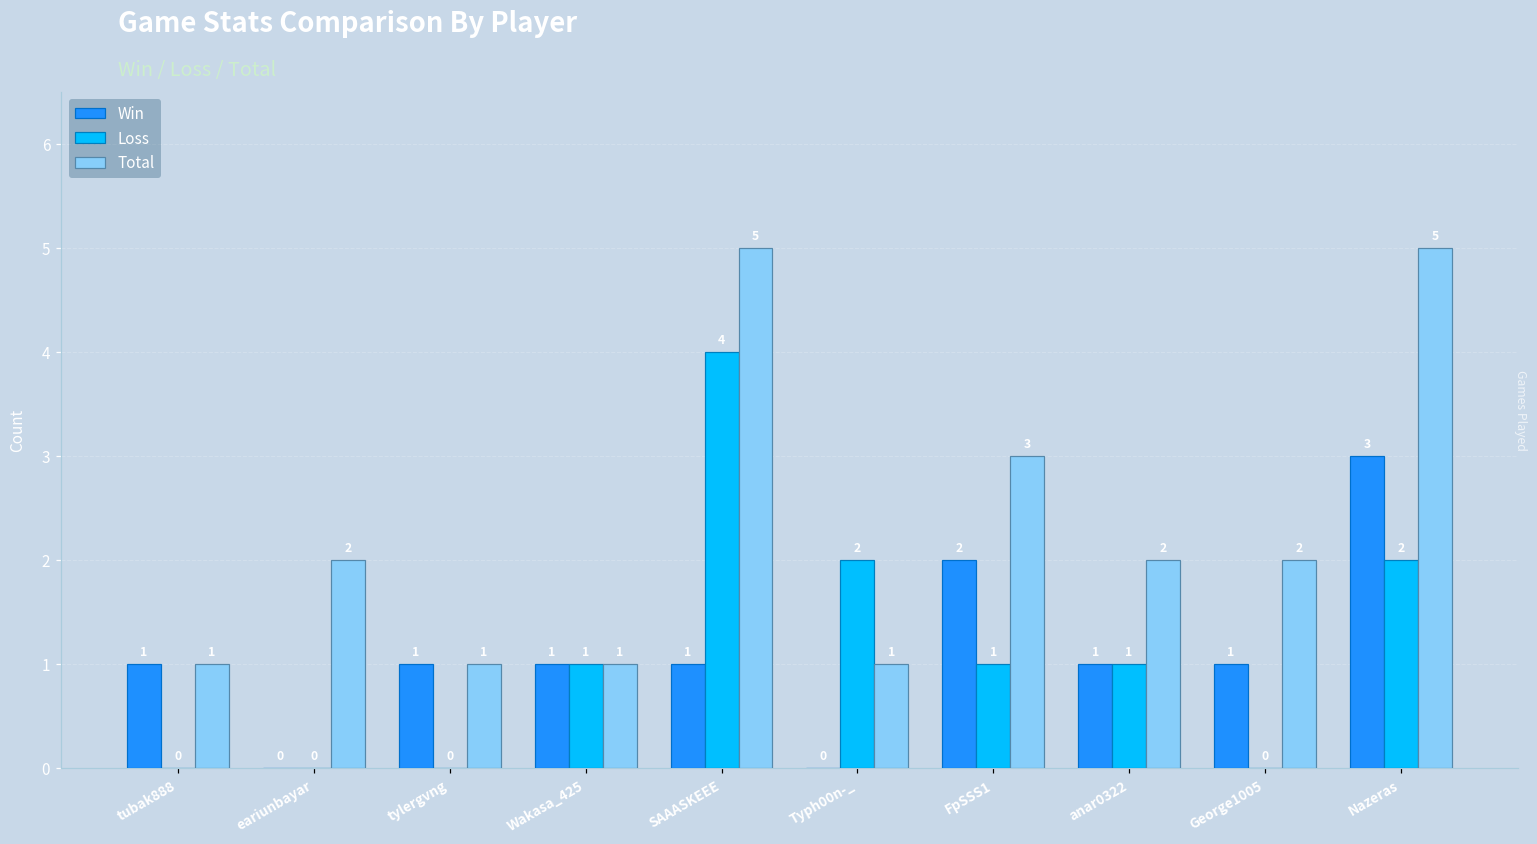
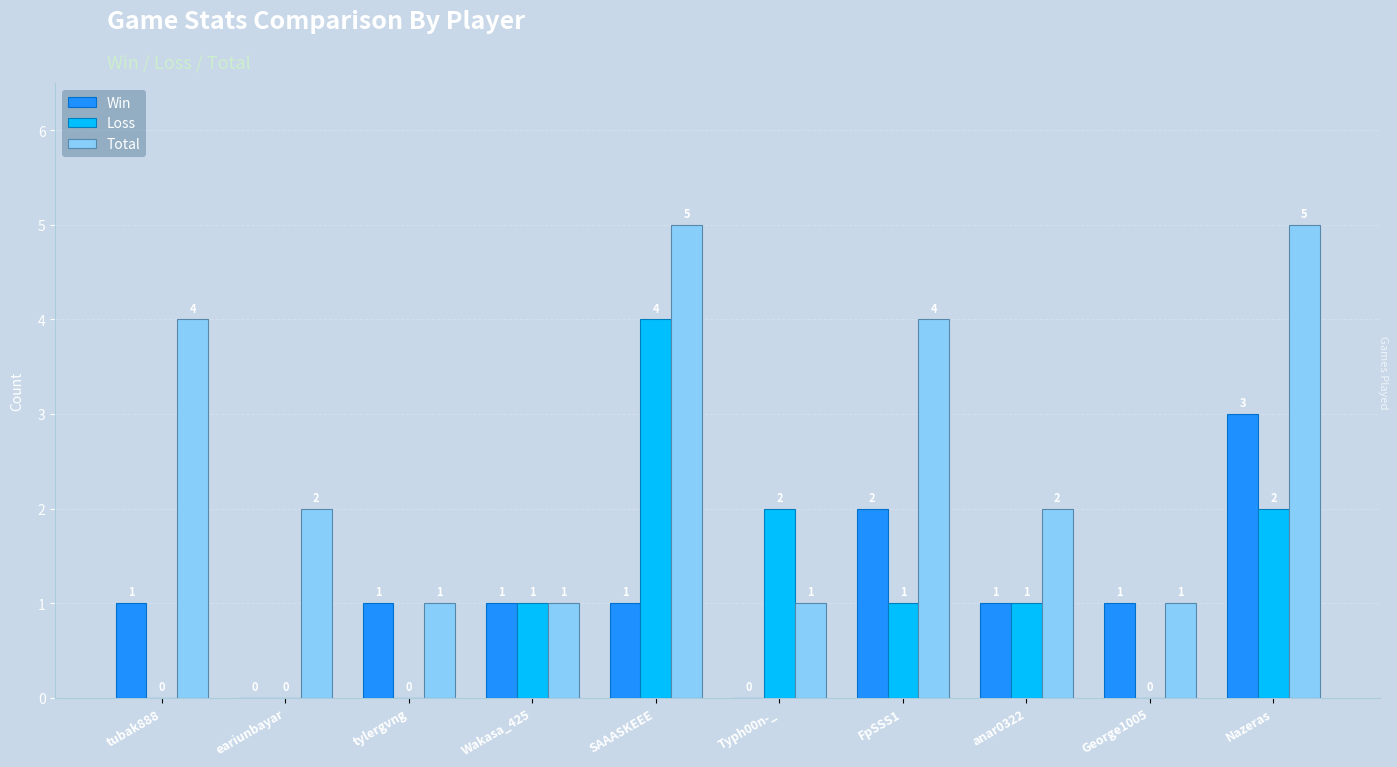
  {
    "Total": {
-     "tubak888": 1,
+     "tubak888": 4,
      "eariunbayar": 2,
      "tylergvng": 1,
      "Wakasa_425": 1,
      "SAAASKEEE": 5,
      "Typh00n-_": 1,
-     "FpSSS1": 3,
+     "FpSSS1": 4,
      "anar0322": 2,
-     "George1005": 2,
+     "George1005": 1,
      "Nazeras": 5
    }
  }
